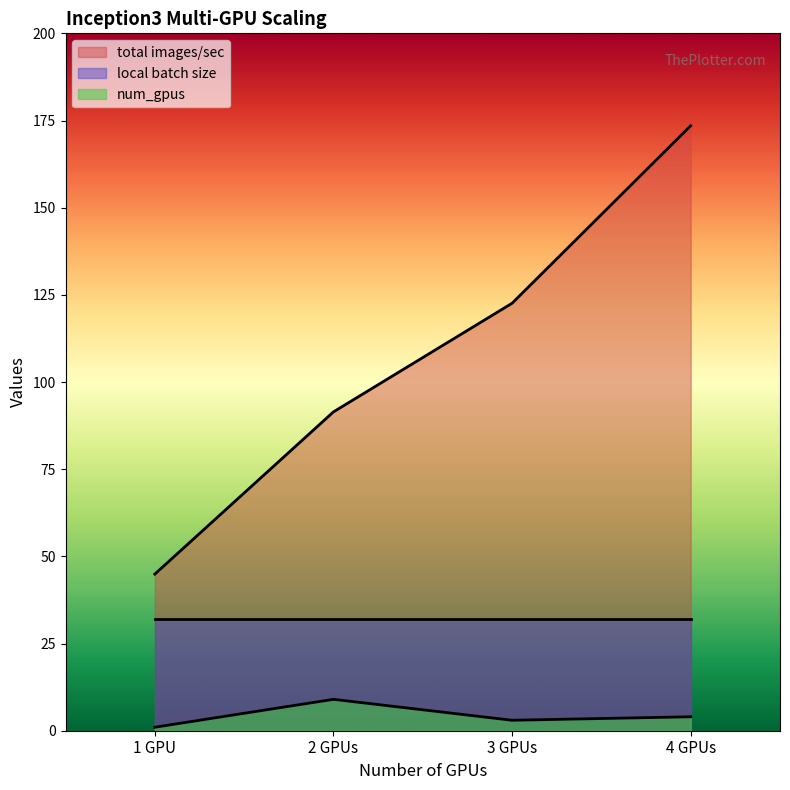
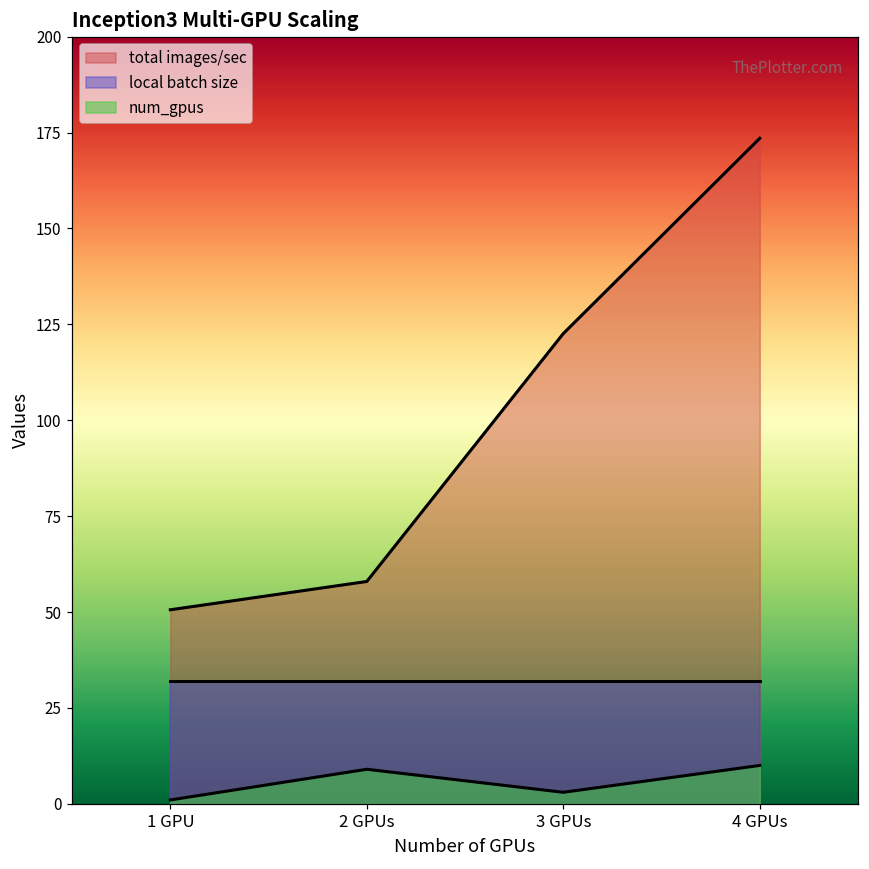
  {
    "total images/sec": {
-     "1 GPU": 45,
-     "2 GPUs": 91,
+     "1 GPU": 51,
+     "2 GPUs": 58,
      "3 GPUs": 123,
      "4 GPUs": 174
    },
    "local batch size": {
      "1 GPU": 32,
      "2 GPUs": 32,
      "3 GPUs": 32,
      "4 GPUs": 32
    },
    "num_gpus": {
      "1 GPU": 1,
      "2 GPUs": 9,
      "3 GPUs": 3,
-     "4 GPUs": 4
+     "4 GPUs": 10
    }
  }
